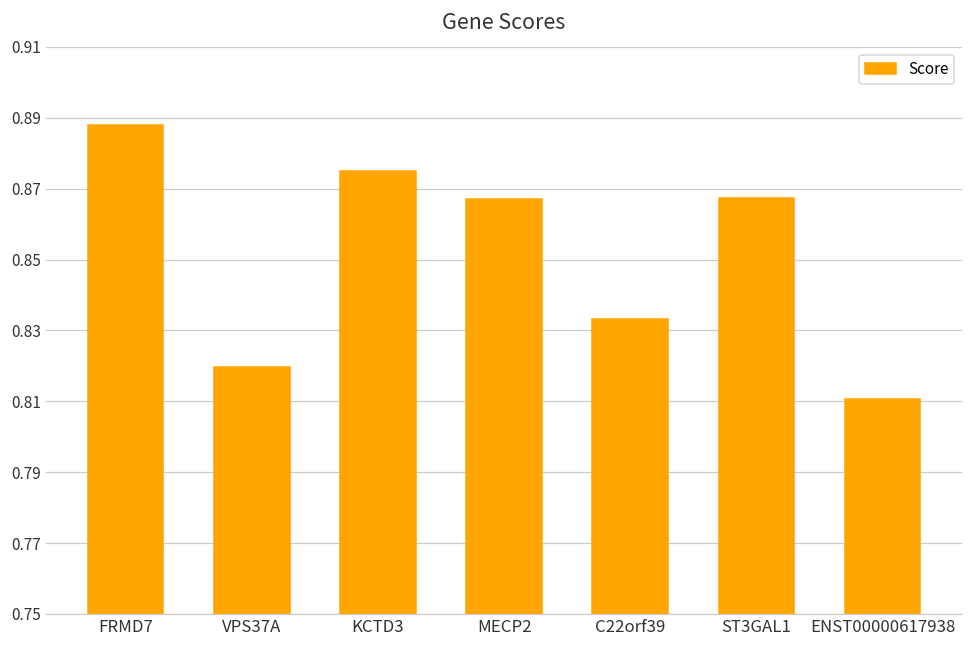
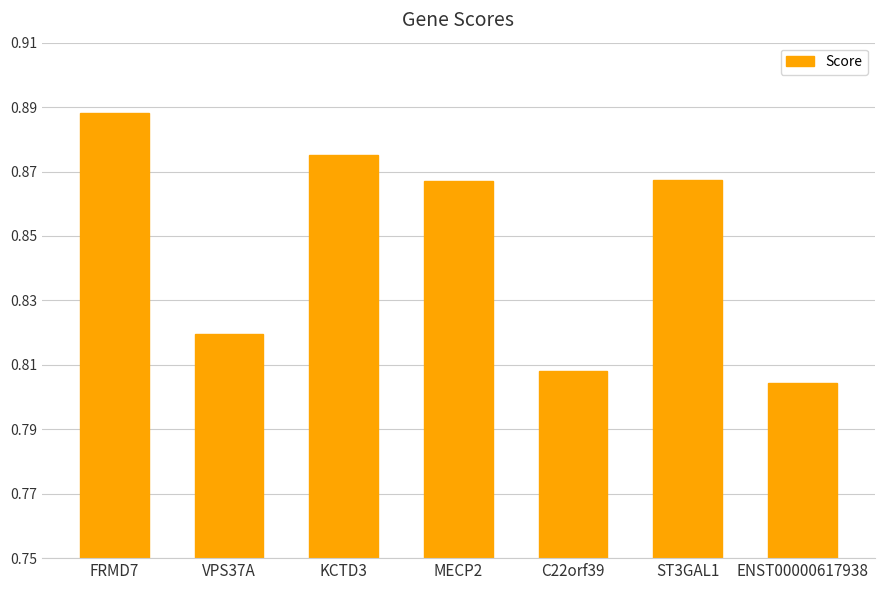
  {
    "FRMD7": 0.888,
    "VPS37A": 0.820,
    "KCTD3": 0.875,
    "MECP2": 0.867,
-   "C22orf39": 0.833,
+   "C22orf39": 0.808,
    "ST3GAL1": 0.867,
-   "ENST00000617938": 0.811
+   "ENST00000617938": 0.804
  }
